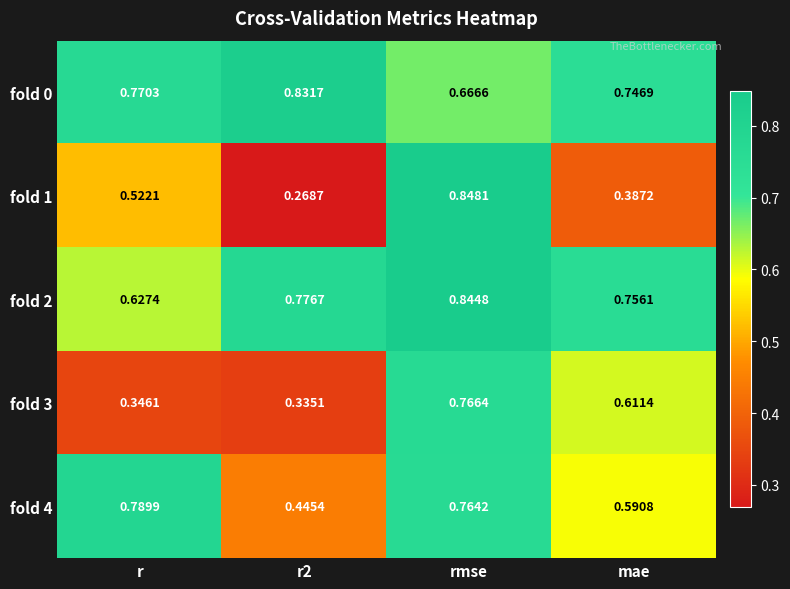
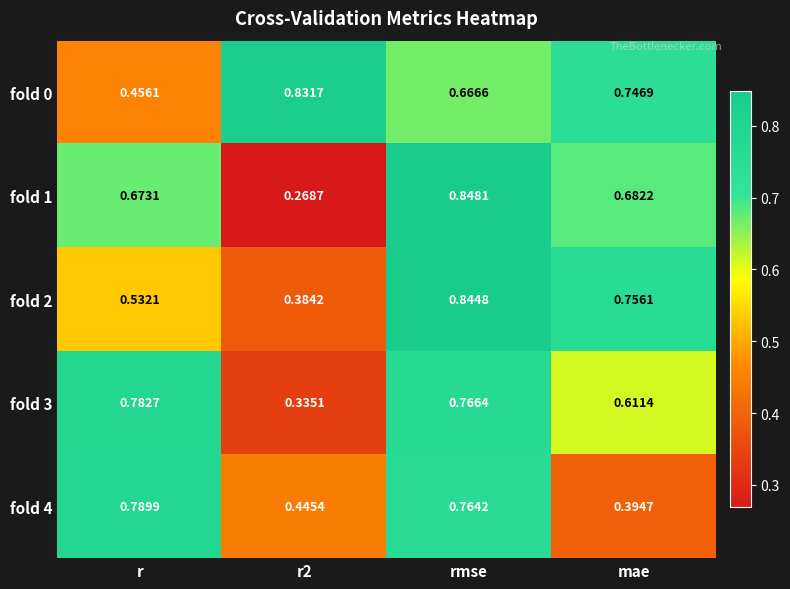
  {
    "fold 0": {
-     "r": 0.7703,
+     "r": 0.4561,
      "r2": 0.8317,
      "rmse": 0.6666
    },
    "fold 1": {
-     "r": 0.5221,
+     "r": 0.6731,
      "r2": 0.2687,
      "rmse": 0.8481,
-     "mae": 0.3872
+     "mae": 0.6822
    },
    "fold 2": {
-     "r": 0.6274,
-     "r2": 0.7767,
+     "r": 0.5321,
+     "r2": 0.3842,
      "rmse": 0.8448,
      "mae": 0.7561
    },
    "fold 3": {
-     "r": 0.3461,
+     "r": 0.7827,
      "r2": 0.3351,
      "rmse": 0.7664,
      "mae": 0.6114
    },
    "fold 4": {
      "r": 0.7899,
      "r2": 0.4454,
      "rmse": 0.7642,
-     "mae": 0.5908
+     "mae": 0.3947
    }
  }
